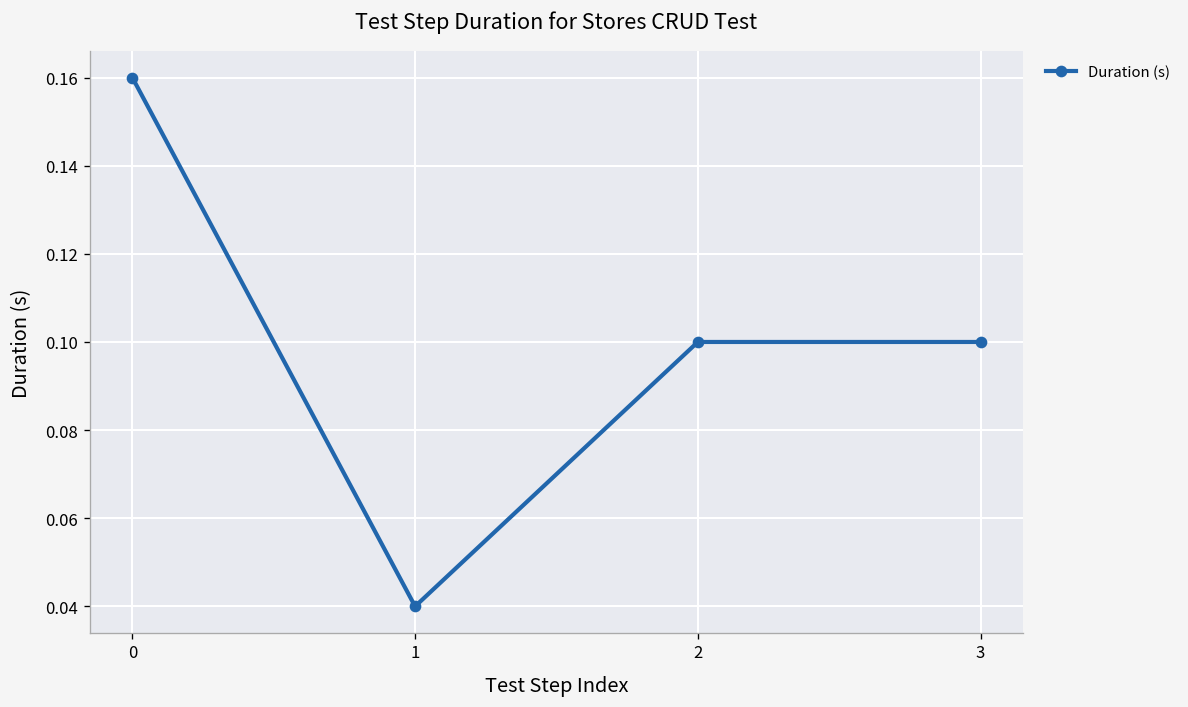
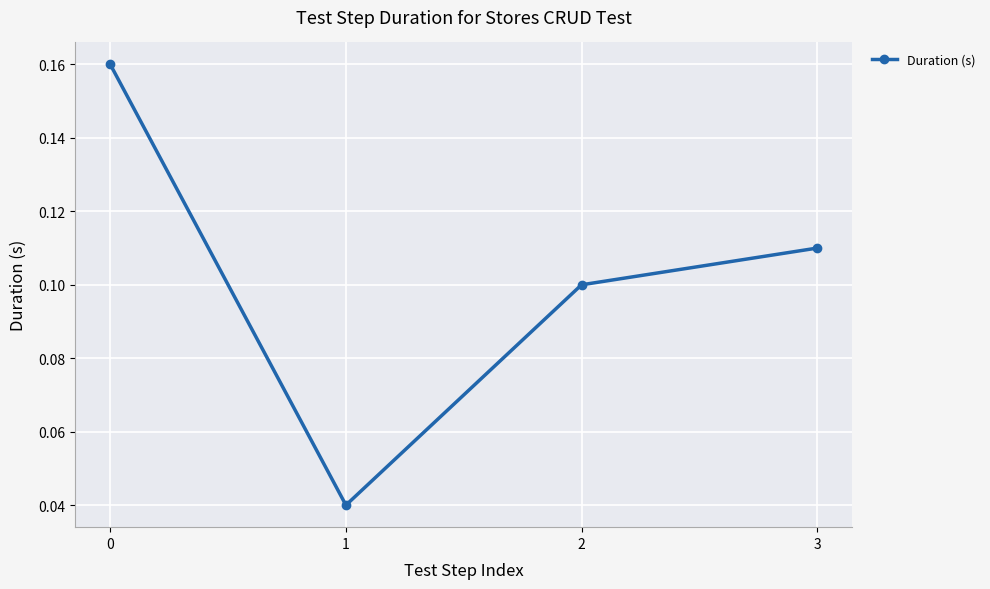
  {
    "0": 0.16,
    "1": 0.04,
    "2": 0.10,
-   "3": 0.10
+   "3": 0.11
  }
